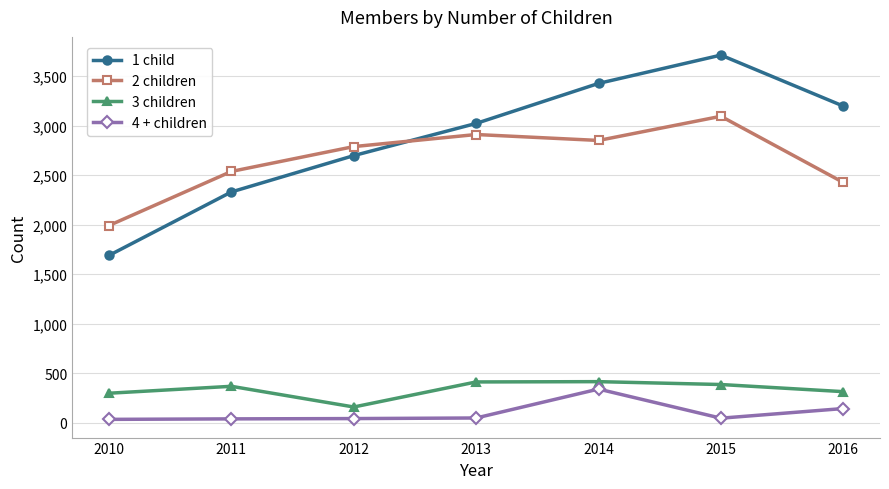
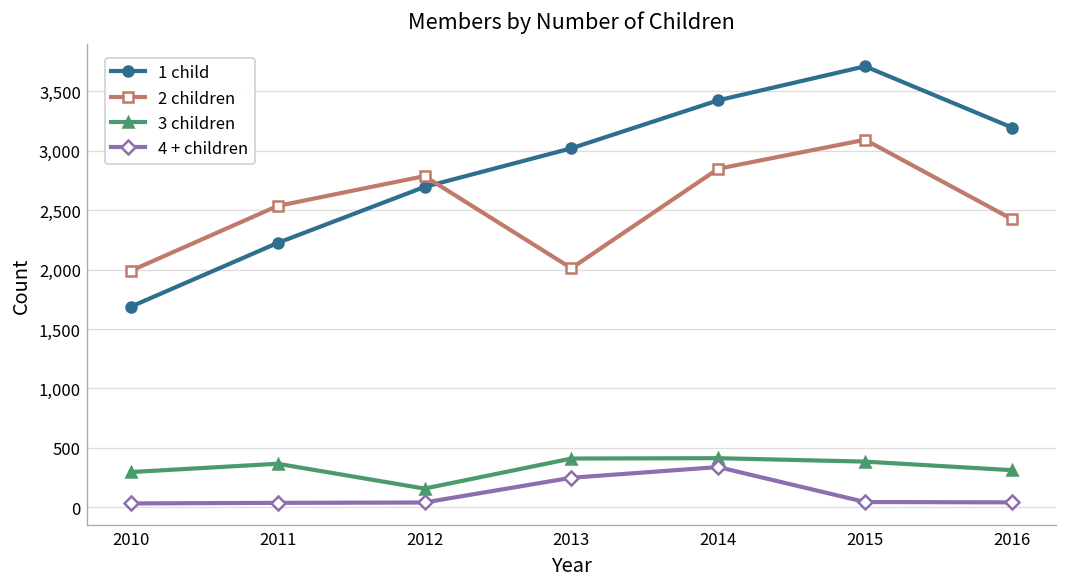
  {
    "1 child": {
      "2010": "1,700",
-     "2011": "2,300",
+     "2011": "2,200",
      "2012": "2,700",
      "2013": "3,000",
      "2014": "3,400",
      "2015": "3,700",
      "2016": "3,200"
    },
    "2 children": {
      "2010": "2,000",
      "2011": "2,500",
      "2012": "2,800",
-     "2013": "2,900",
+     "2013": "2,000",
      "2014": "2,800",
      "2015": "3,100",
      "2016": "2,400"
    },
    "3 children": {
      "2010": "300",
      "2011": "400",
      "2012": "200",
      "2013": "400",
      "2014": "400",
      "2015": "400",
      "2016": "300"
    },
    "4 + children": {
      "2010": "0",
      "2011": "0",
      "2012": "0",
-     "2013": "0",
+     "2013": "200",
      "2014": "300",
      "2015": "0",
-     "2016": "100"
+     "2016": "0"
    }
  }
